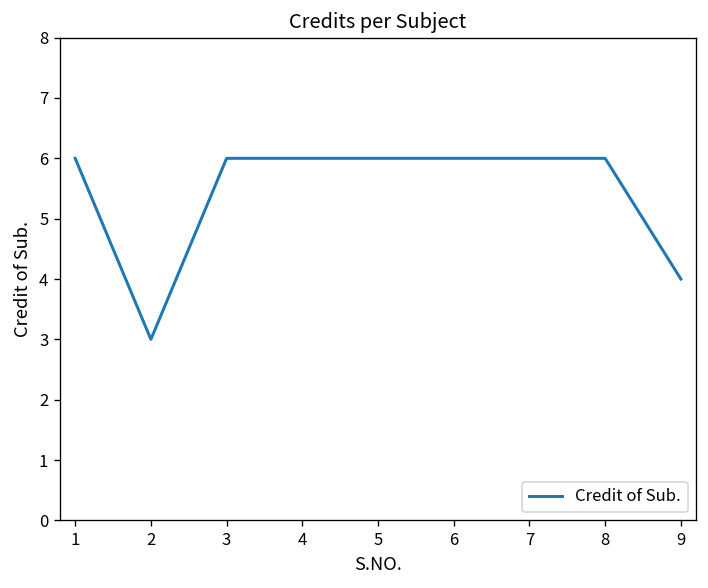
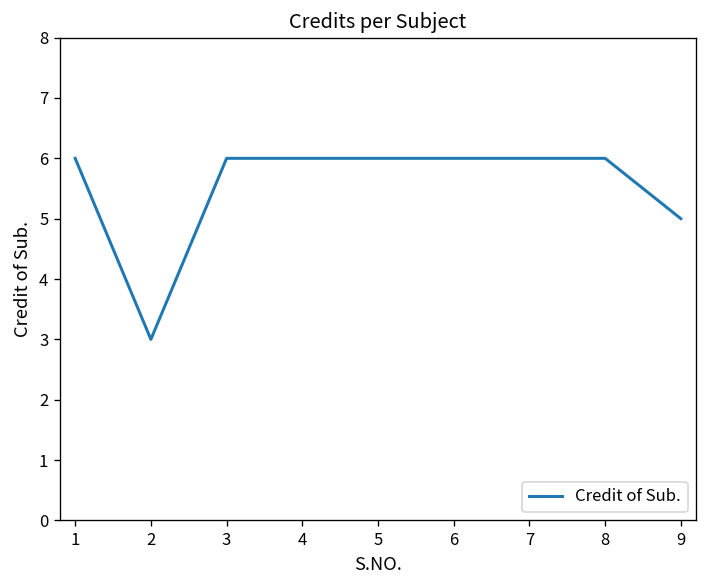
  {
    "1": 6,
    "2": 3,
    "3": 6,
    "4": 6,
    "5": 6,
    "6": 6,
    "7": 6,
    "8": 6,
-   "9": 4
+   "9": 5
  }
